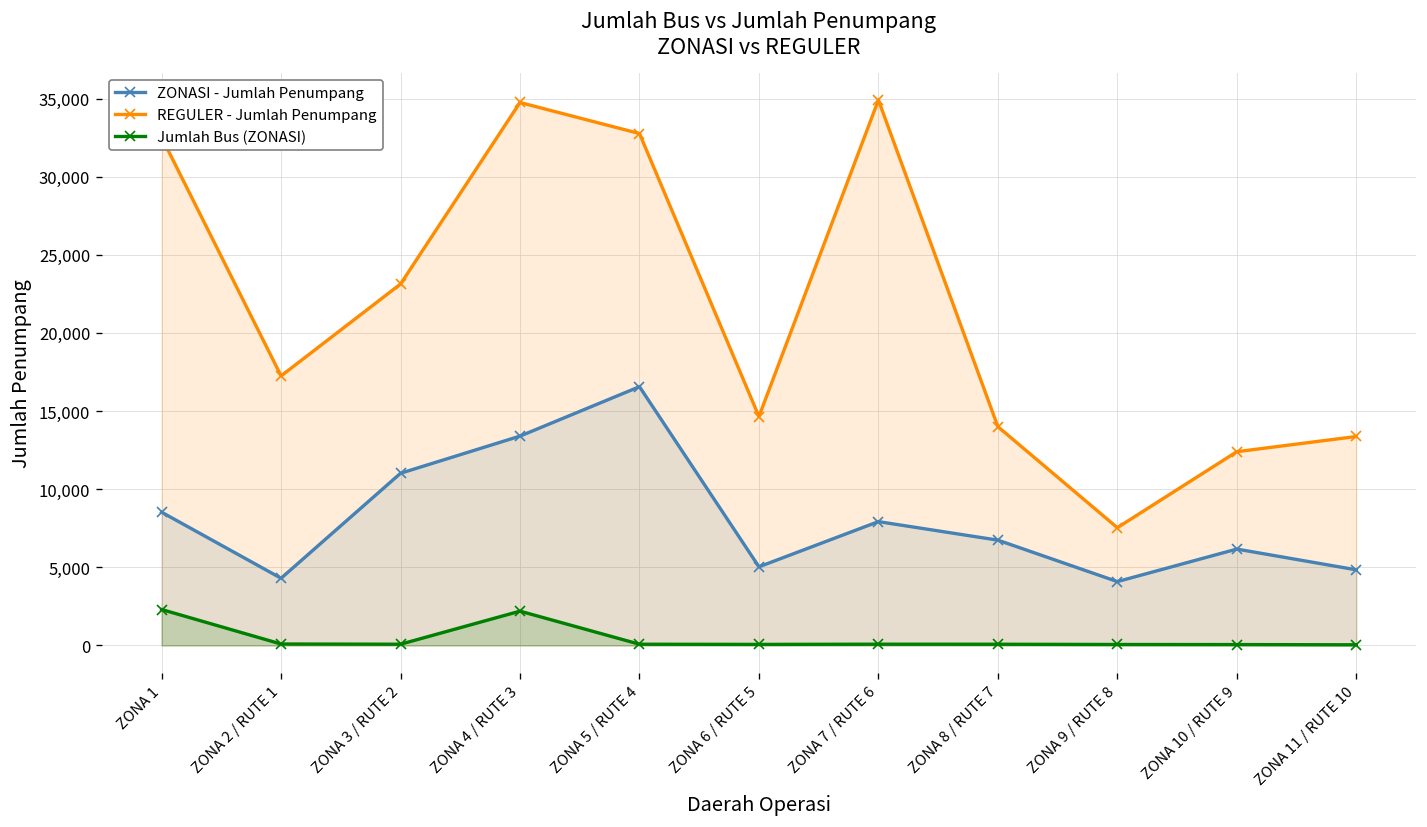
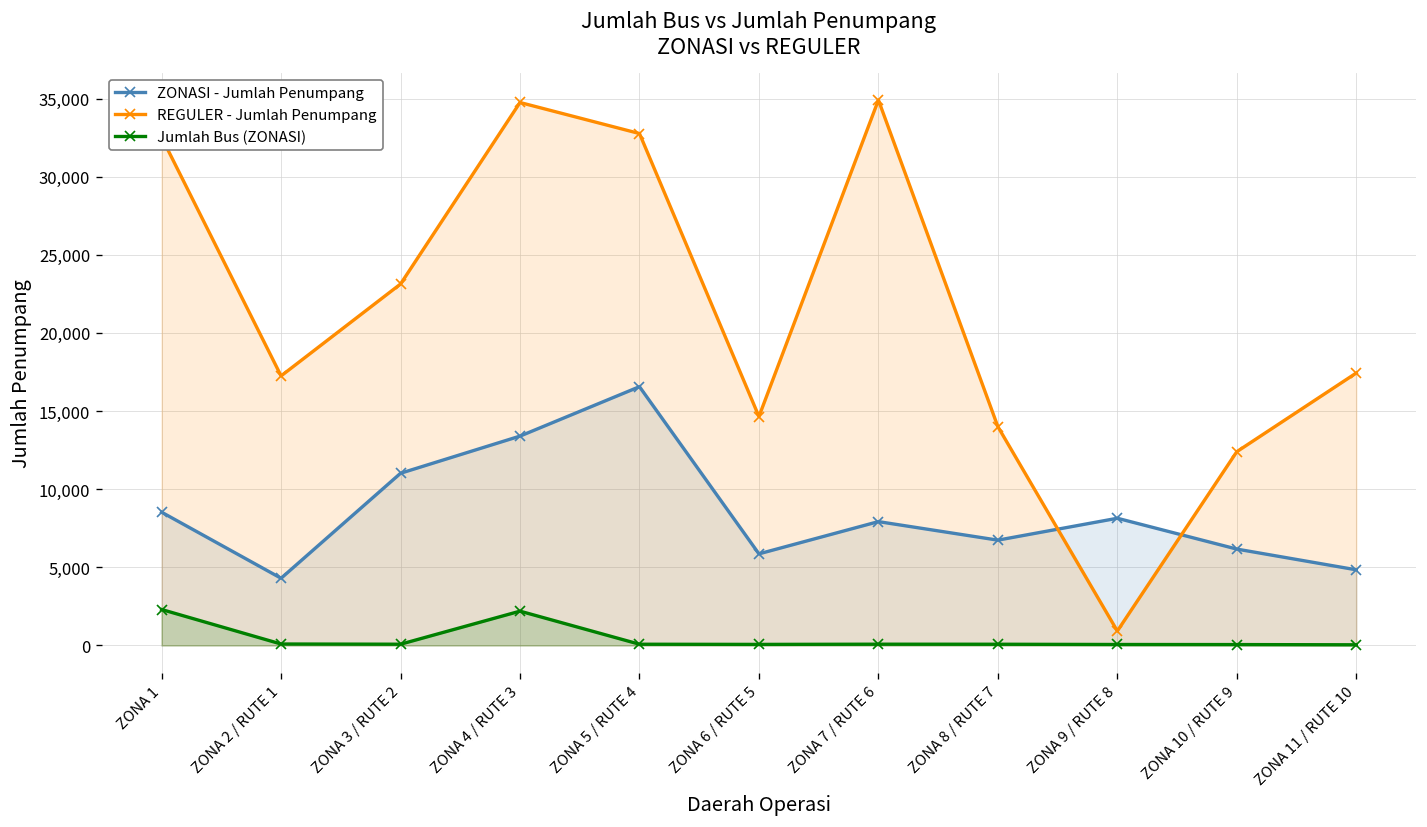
  {
    "ZONASI - Jumlah Penumpang": {
      "ZONA 1": "8,500",
      "ZONA 2 / RUTE 1": "4,300",
      "ZONA 3 / RUTE 2": "11,000",
      "ZONA 4 / RUTE 3": "13,400",
      "ZONA 5 / RUTE 4": "16,600",
-     "ZONA 6 / RUTE 5": "5,000",
+     "ZONA 6 / RUTE 5": "5,900",
      "ZONA 7 / RUTE 6": "7,900",
      "ZONA 8 / RUTE 7": "6,700",
-     "ZONA 9 / RUTE 8": "4,100",
+     "ZONA 9 / RUTE 8": "8,100",
      "ZONA 10 / RUTE 9": "6,200",
      "ZONA 11 / RUTE 10": "4,800"
    },
    "REGULER - Jumlah Penumpang": {
      "ZONA 2 / RUTE 1": "17,200",
      "ZONA 3 / RUTE 2": "23,100",
      "ZONA 4 / RUTE 3": "34,700",
      "ZONA 5 / RUTE 4": "32,800",
      "ZONA 6 / RUTE 5": "14,600",
      "ZONA 7 / RUTE 6": "34,900",
      "ZONA 8 / RUTE 7": "14,000",
-     "ZONA 9 / RUTE 8": "7,500",
+     "ZONA 9 / RUTE 8": "900",
      "ZONA 10 / RUTE 9": "12,400",
-     "ZONA 11 / RUTE 10": "13,400"
+     "ZONA 11 / RUTE 10": "17,400"
    },
    "Jumlah Bus (ZONASI)": {
      "ZONA 1": "2,300",
      "ZONA 2 / RUTE 1": "100",
      "ZONA 3 / RUTE 2": "100",
      "ZONA 4 / RUTE 3": "2,200",
      "ZONA 5 / RUTE 4": "100",
      "ZONA 6 / RUTE 5": "100",
      "ZONA 7 / RUTE 6": "100",
      "ZONA 8 / RUTE 7": "100",
      "ZONA 9 / RUTE 8": "100",
      "ZONA 10 / RUTE 9": "100",
      "ZONA 11 / RUTE 10": "0"
    }
  }
